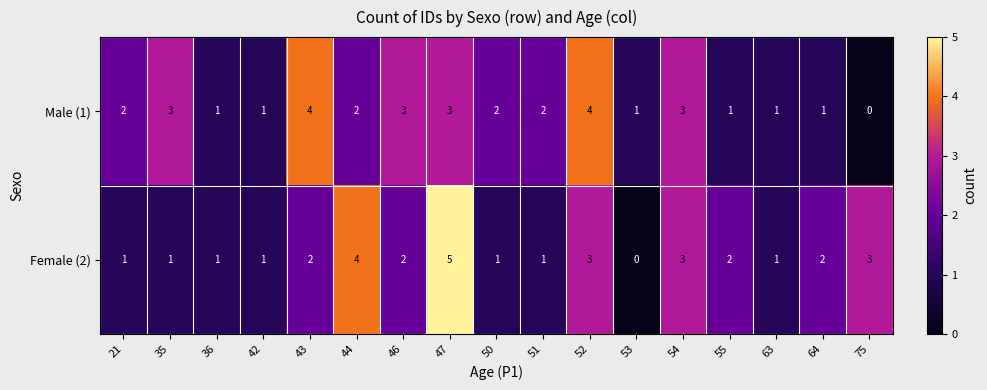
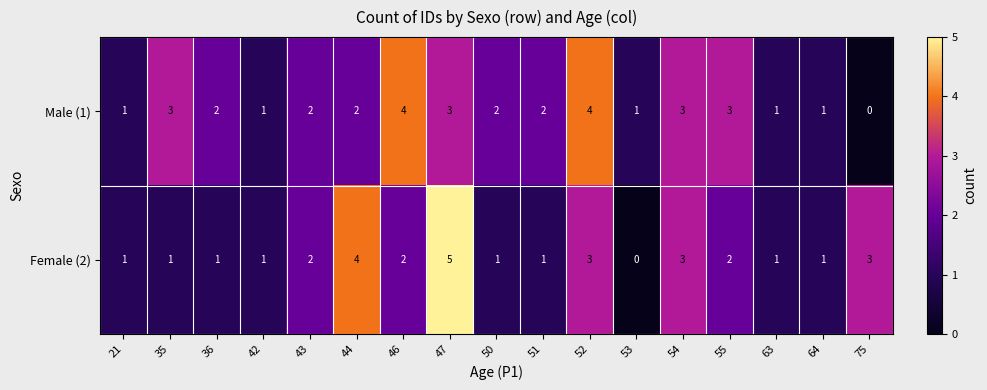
  {
    "Male (1)": {
-     "21": 2,
+     "21": 1,
      "35": 3,
-     "36": 1,
+     "36": 2,
      "42": 1,
-     "43": 4,
+     "43": 2,
      "44": 2,
-     "46": 3,
+     "46": 4,
      "47": 3,
      "50": 2,
      "51": 2,
      "52": 4,
      "53": 1,
      "54": 3,
-     "55": 1,
+     "55": 3,
      "63": 1,
      "64": 1,
      "75": 0
    },
    "Female (2)": {
      "21": 1,
      "35": 1,
      "36": 1,
      "42": 1,
      "43": 2,
      "44": 4,
      "46": 2,
      "47": 5,
      "50": 1,
      "51": 1,
      "52": 3,
      "53": 0,
      "54": 3,
      "55": 2,
      "63": 1,
-     "64": 2,
+     "64": 1,
      "75": 3
    }
  }
